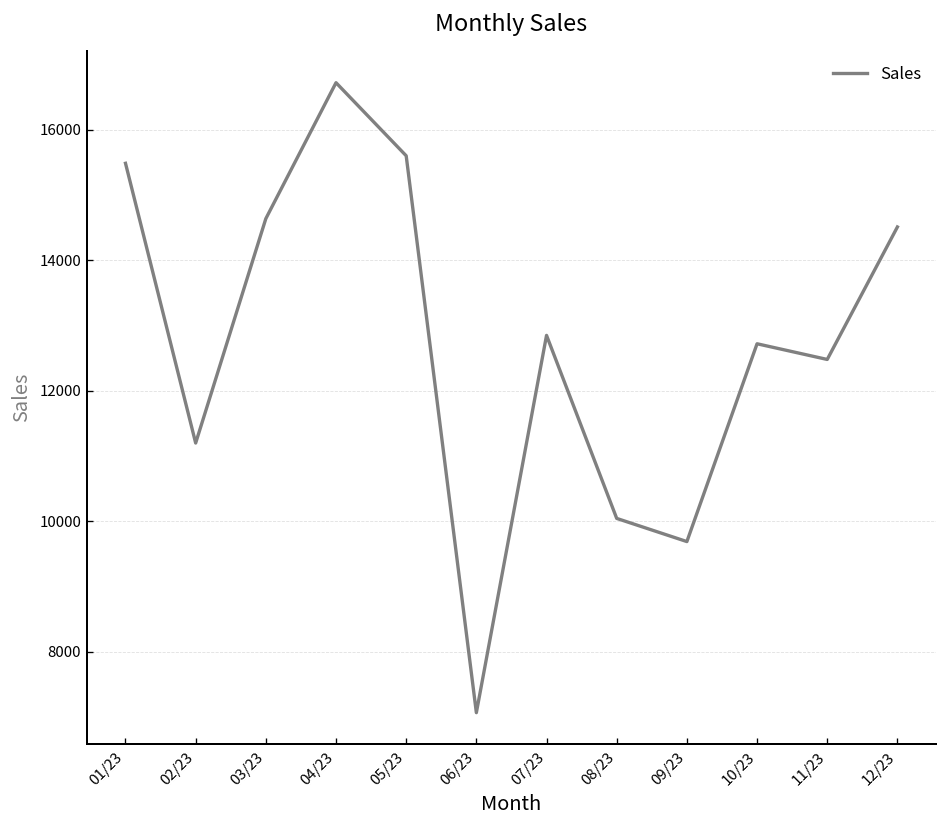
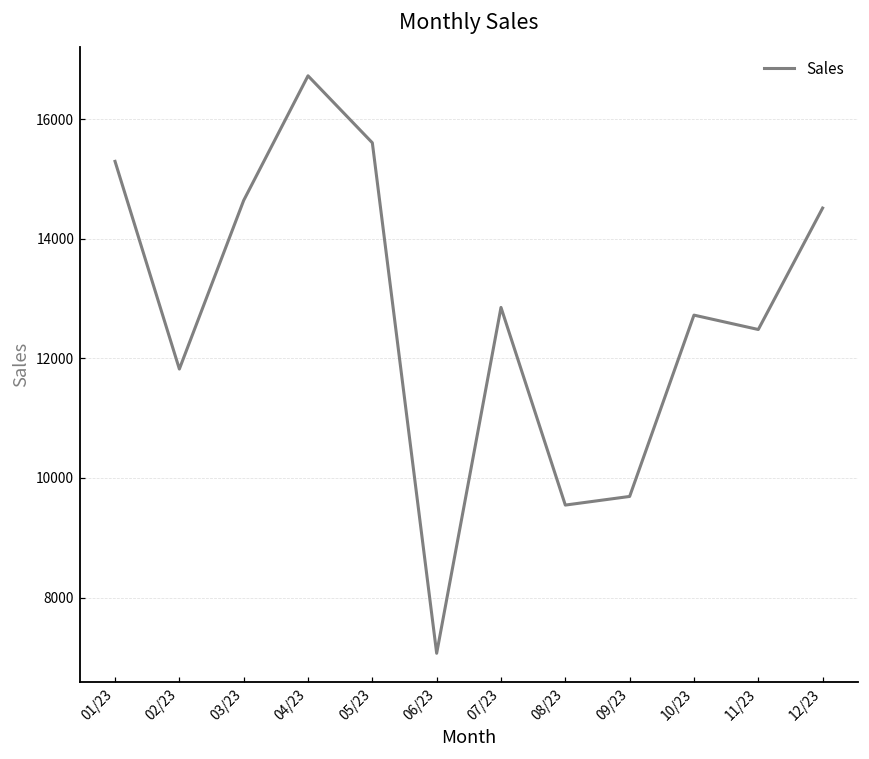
  {
-   "01/23": 15500,
-   "02/23": 11200,
+   "01/23": 15300,
+   "02/23": 11800,
    "03/23": 14600,
    "04/23": 16700,
    "05/23": 15600,
    "06/23": 7100,
    "07/23": 12900,
-   "08/23": 10000,
+   "08/23": 9500,
    "09/23": 9700,
    "10/23": 12700,
    "11/23": 12500,
    "12/23": 14500
  }
